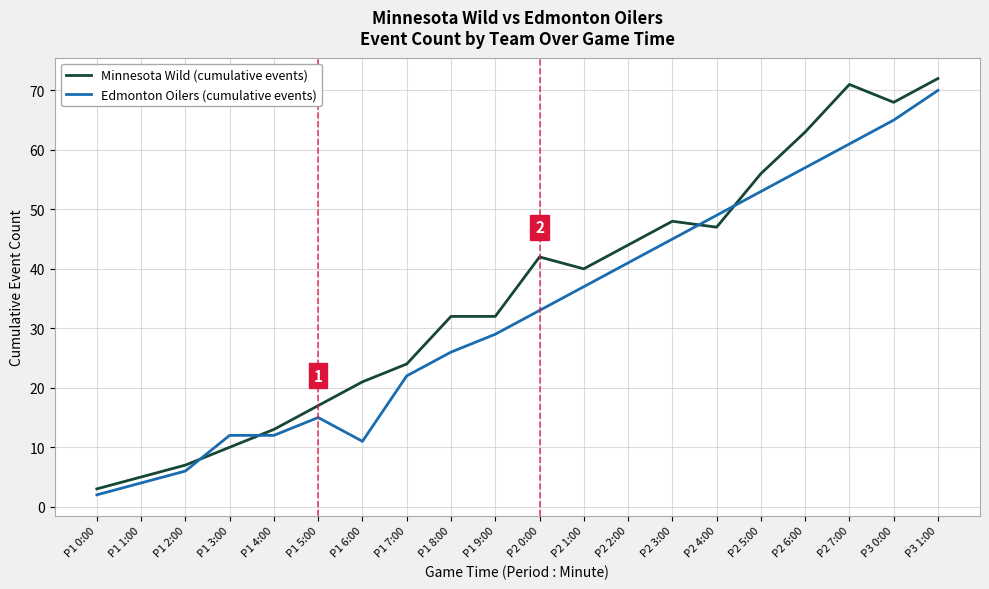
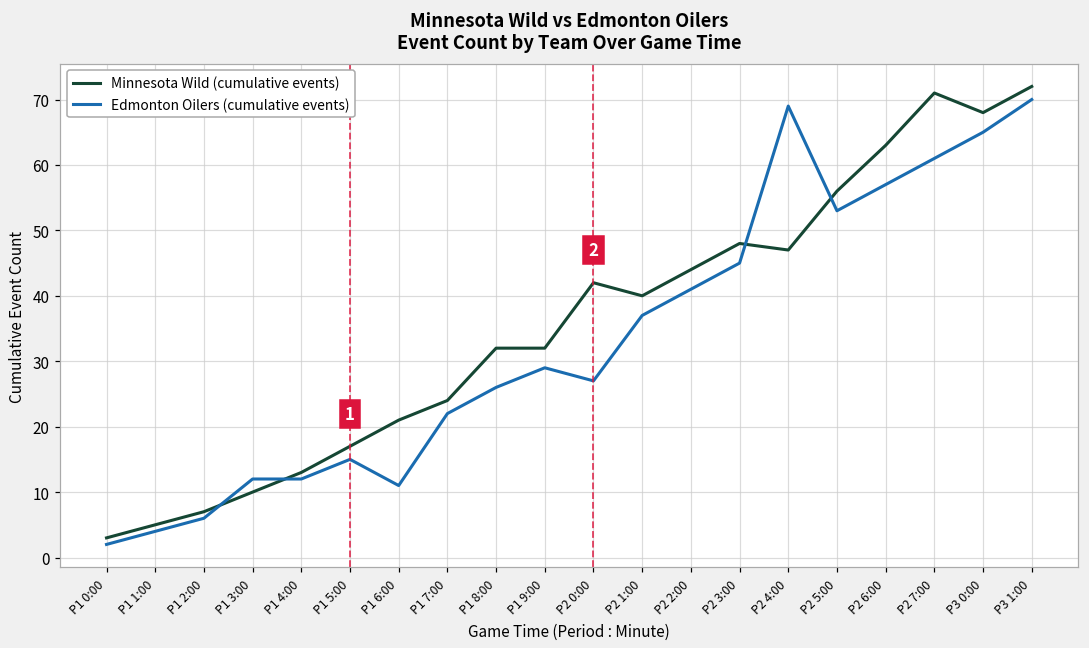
  {
    "Minnesota Wild (cumulative events)": {
      "P1 0:00": 3,
      "P1 1:00": 5,
      "P1 2:00": 7,
      "P1 3:00": 10,
      "P1 4:00": 13,
      "P1 6:00": 21,
      "P1 7:00": 24,
      "P1 8:00": 32,
      "P1 9:00": 32,
      "P2 1:00": 40,
      "P2 2:00": 44,
      "P2 3:00": 48,
      "P2 4:00": 47,
      "P2 5:00": 56,
      "P2 6:00": 63,
      "P2 7:00": 71,
      "P3 0:00": 68,
      "P3 1:00": 72
    },
    "Edmonton Oilers (cumulative events)": {
      "P1 0:00": 2,
      "P1 1:00": 4,
      "P1 2:00": 6,
      "P1 3:00": 12,
      "P1 4:00": 12,
      "P1 5:00": 15,
      "P1 6:00": 11,
      "P1 7:00": 22,
      "P1 8:00": 26,
      "P1 9:00": 29,
-     "P2 0:00": 33,
+     "P2 0:00": 27,
      "P2 1:00": 37,
      "P2 2:00": 41,
      "P2 3:00": 45,
-     "P2 4:00": 49,
+     "P2 4:00": 69,
      "P2 5:00": 53,
      "P2 6:00": 57,
      "P2 7:00": 61,
      "P3 0:00": 65,
      "P3 1:00": 70
    }
  }
